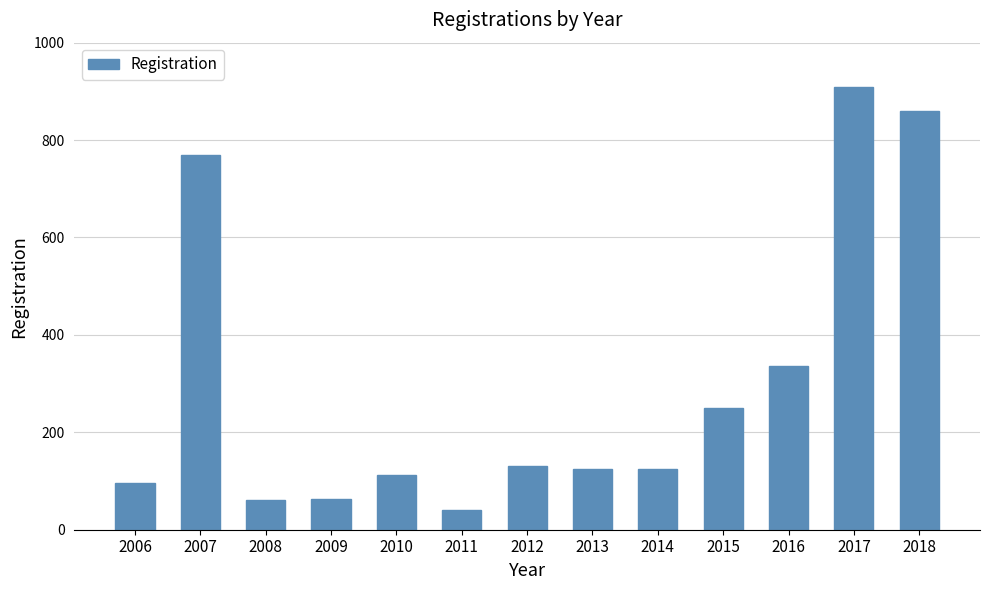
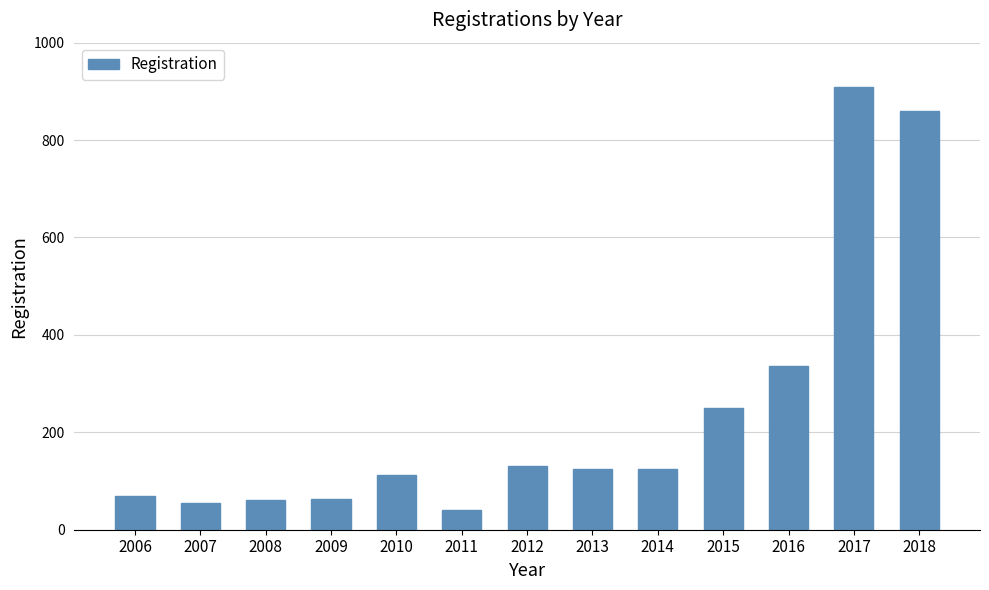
  {
-   "2006": 100,
-   "2007": 770,
+   "2006": 70,
+   "2007": 50,
    "2008": 60,
    "2009": 60,
    "2010": 110,
    "2011": 40,
    "2012": 130,
    "2013": 120,
    "2014": 120,
    "2015": 250,
    "2016": 340,
    "2017": 910,
    "2018": 860
  }
